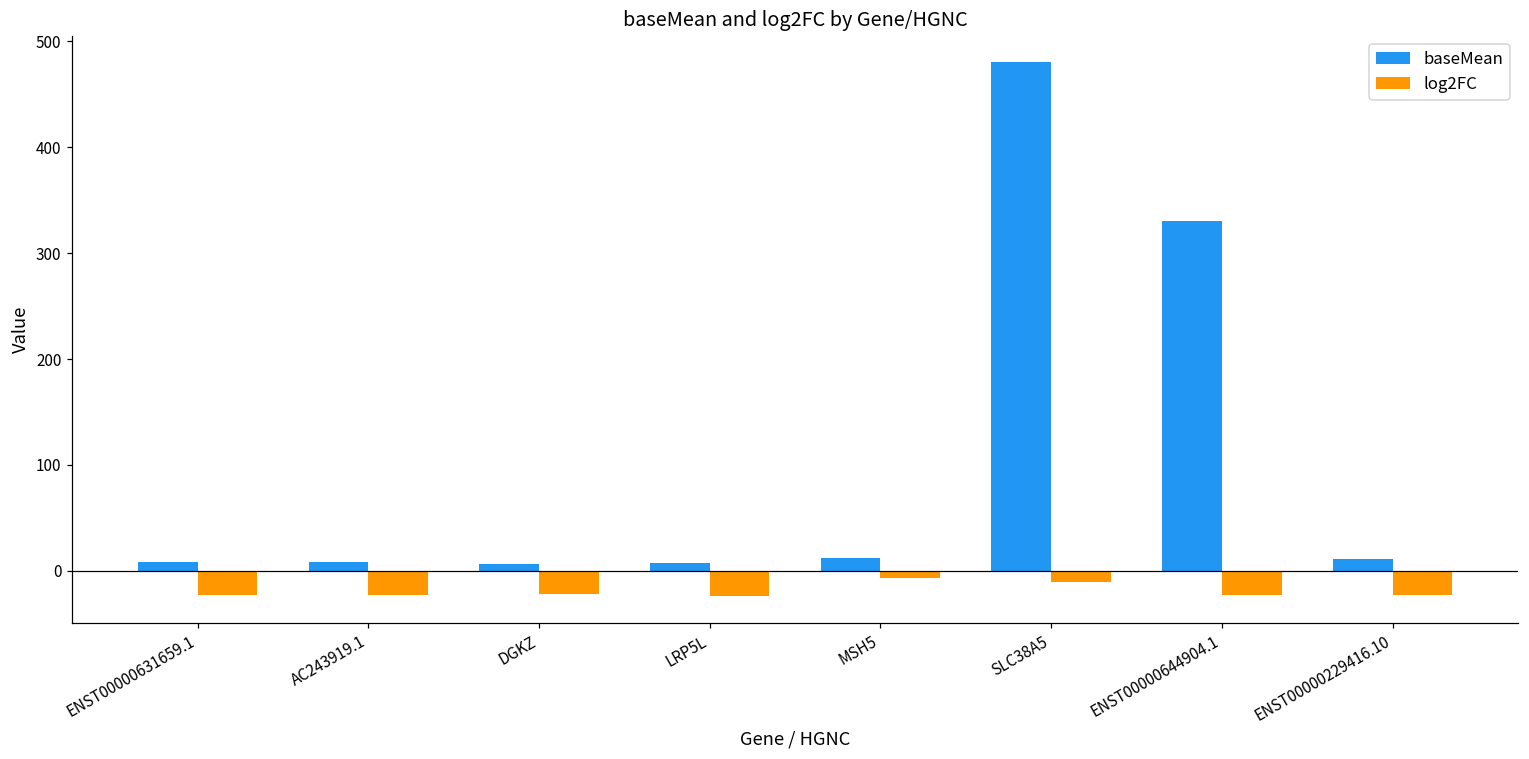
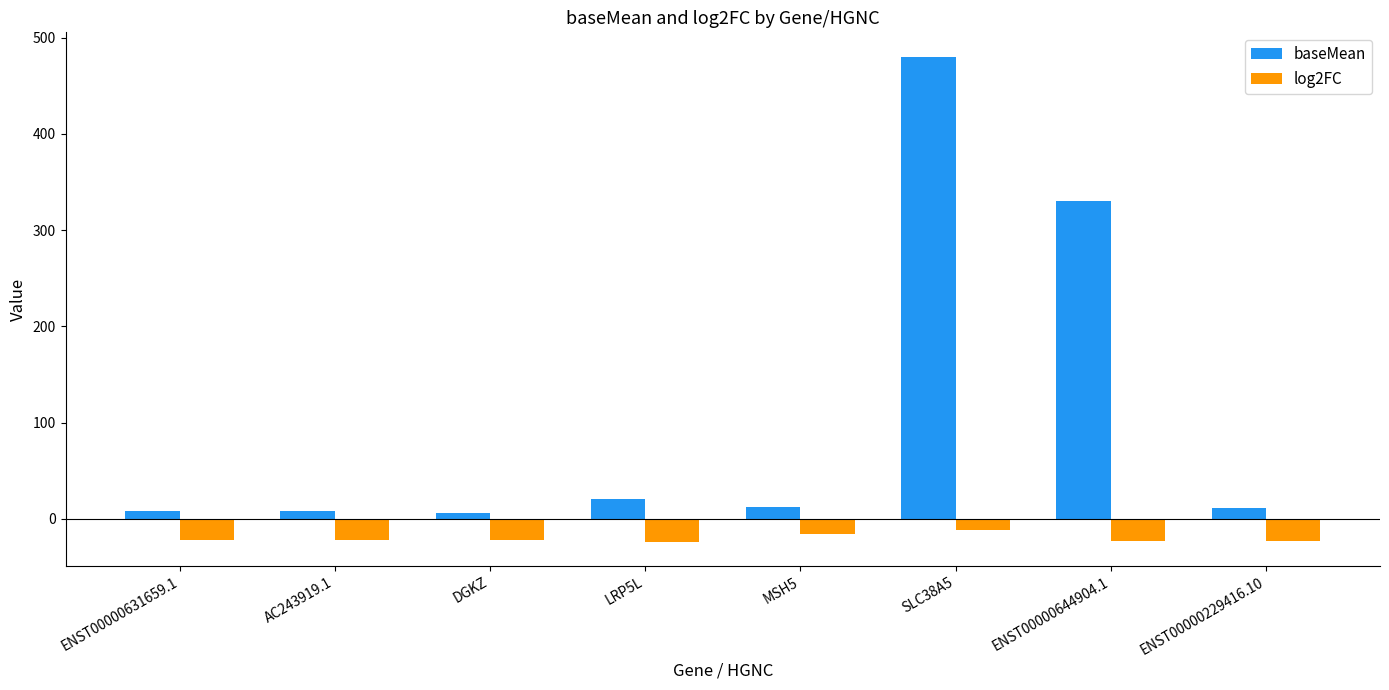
  {
    "baseMean": {
      "ENST00000631659.1": 10,
      "AC243919.1": 10,
      "DGKZ": 10,
-     "LRP5L": 10,
+     "LRP5L": 20,
      "MSH5": 10,
      "SLC38A5": 480,
      "ENST00000644904.1": 330,
      "ENST00000229416.10": 10
    },
    "log2FC": {
      "ENST00000631659.1": -20,
      "AC243919.1": -20,
      "DGKZ": -20,
      "LRP5L": -20,
-     "MSH5": -10,
+     "MSH5": -20,
      "SLC38A5": -10,
      "ENST00000644904.1": -20,
      "ENST00000229416.10": -20
    }
  }
